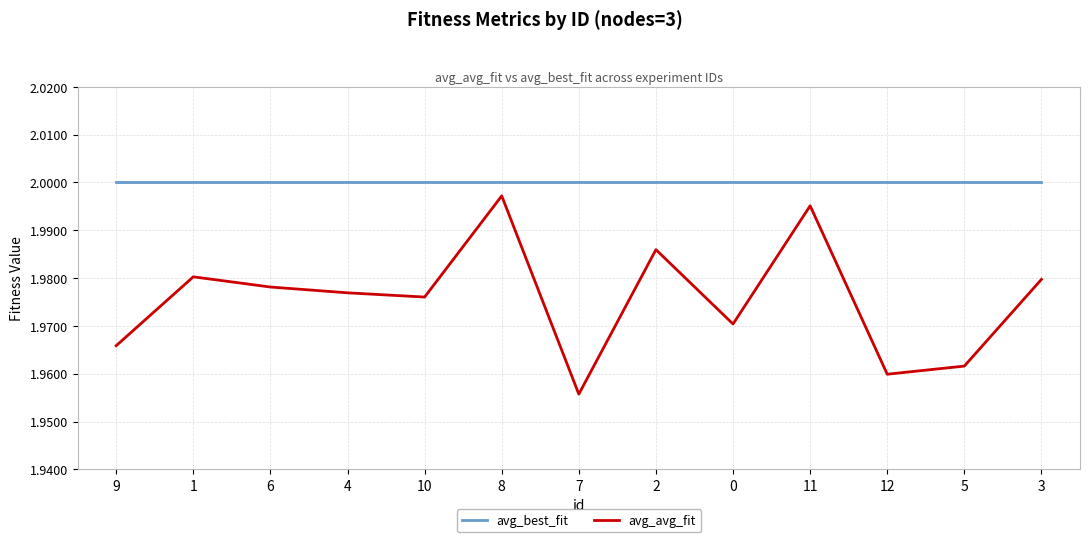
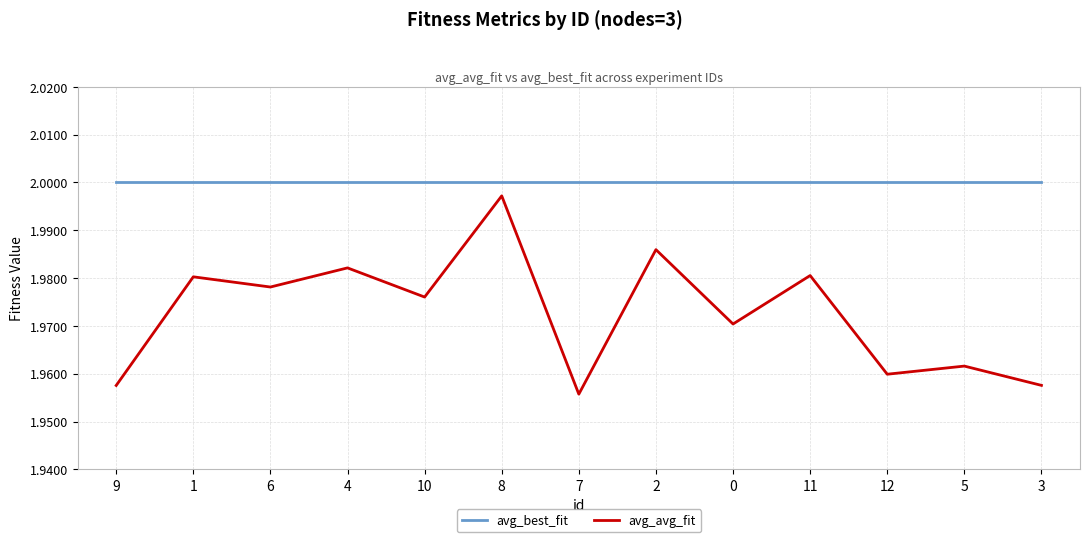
  {
    "avg_best_fit": {
      "9": 2.000,
      "1": 2.000,
      "6": 2.000,
      "4": 2.000,
      "10": 2.000,
      "8": 2.000,
      "7": 2.000,
      "2": 2.000,
      "0": 2.000,
      "11": 2.000,
      "12": 2.000,
      "5": 2.000,
      "3": 2.000
    },
    "avg_avg_fit": {
-     "9": 1.966,
+     "9": 1.958,
      "1": 1.980,
      "6": 1.978,
-     "4": 1.977,
+     "4": 1.982,
      "10": 1.976,
      "8": 1.997,
      "7": 1.956,
      "2": 1.986,
      "0": 1.970,
-     "11": 1.995,
+     "11": 1.981,
      "12": 1.960,
      "5": 1.962,
-     "3": 1.980
+     "3": 1.958
    }
  }
